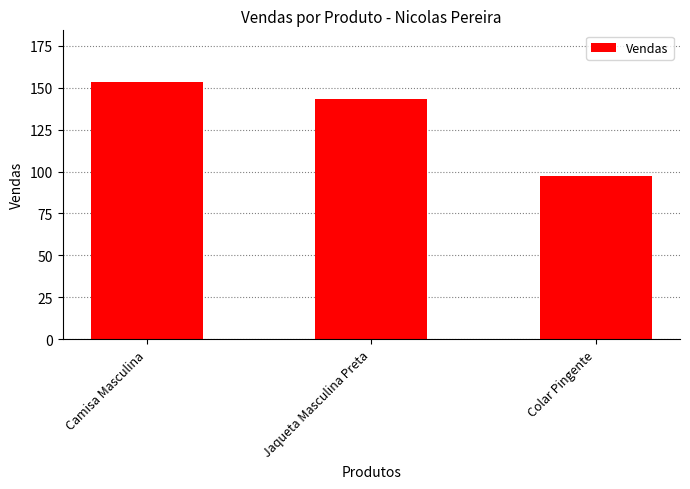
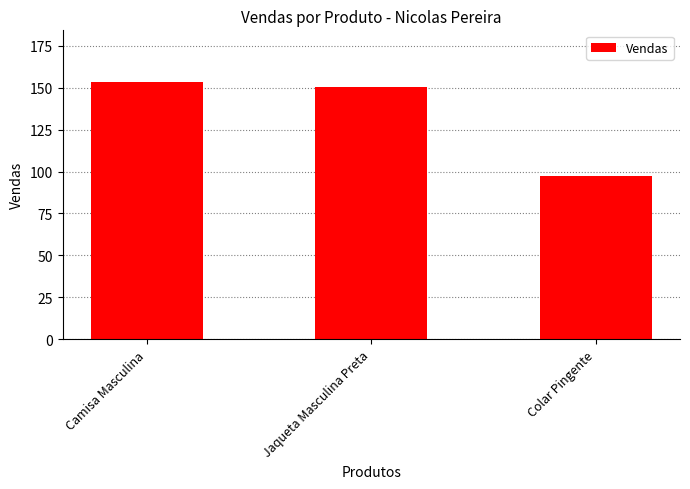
  {
    "Camisa Masculina": 153,
-   "Jaqueta Masculina Preta": 143,
+   "Jaqueta Masculina Preta": 151,
    "Colar Pingente": 98
  }
